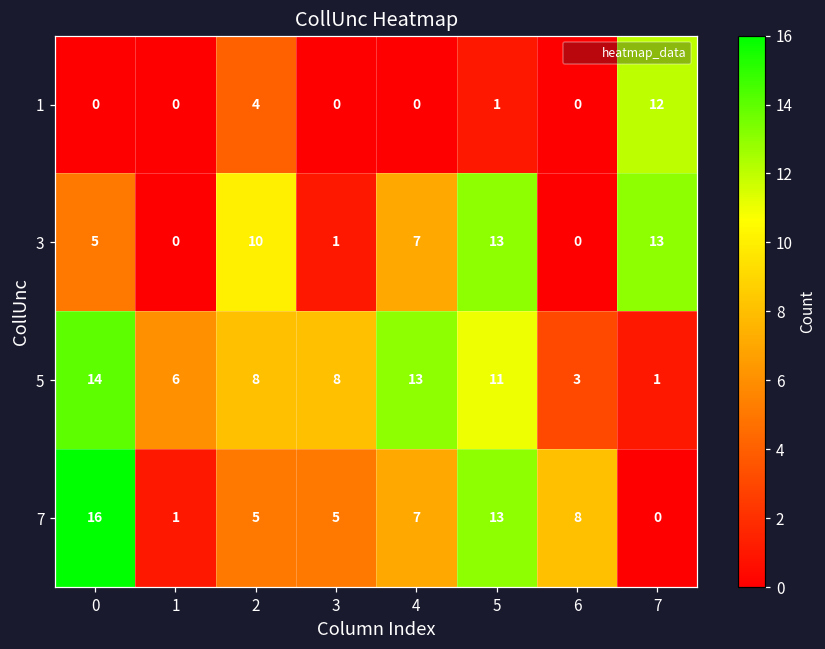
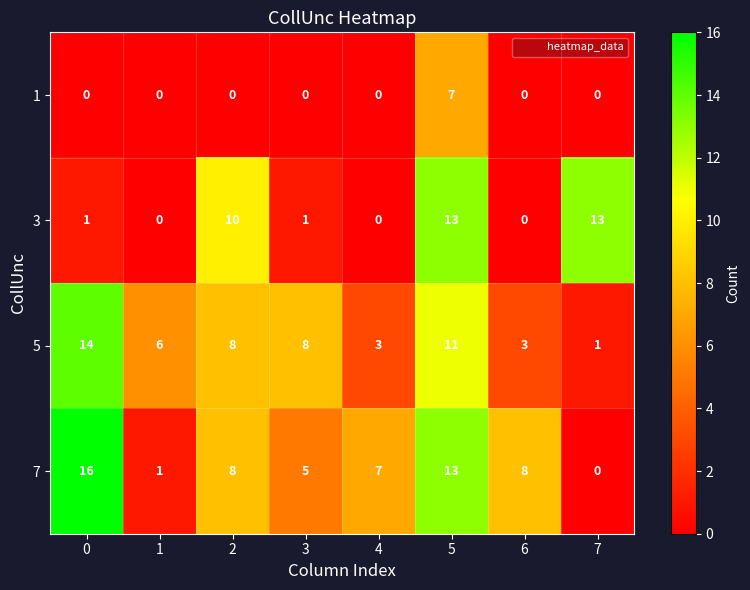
  {
    "1": {
      "0": 0,
      "1": 0,
-     "2": 4,
+     "2": 0,
      "3": 0,
      "4": 0,
-     "5": 1,
+     "5": 7,
      "6": 0,
-     "7": 12
+     "7": 0
    },
    "3": {
-     "0": 5,
+     "0": 1,
      "1": 0,
      "2": 10,
      "3": 1,
-     "4": 7,
+     "4": 0,
      "5": 13,
      "6": 0,
      "7": 13
    },
    "5": {
      "0": 14,
      "1": 6,
      "2": 8,
      "3": 8,
-     "4": 13,
+     "4": 3,
      "5": 11,
      "6": 3,
      "7": 1
    },
    "7": {
      "0": 16,
      "1": 1,
-     "2": 5,
+     "2": 8,
      "3": 5,
      "4": 7,
      "5": 13,
      "6": 8,
      "7": 0
    }
  }
